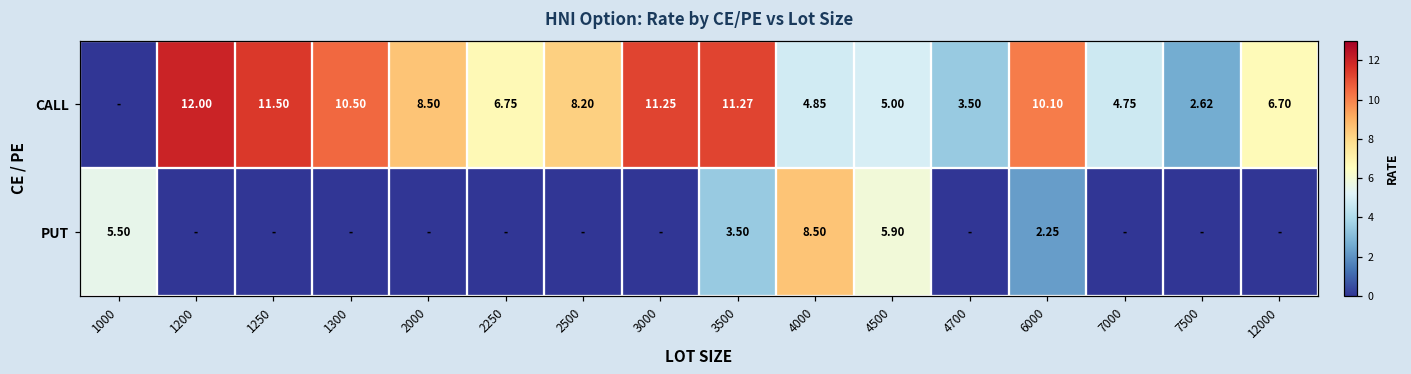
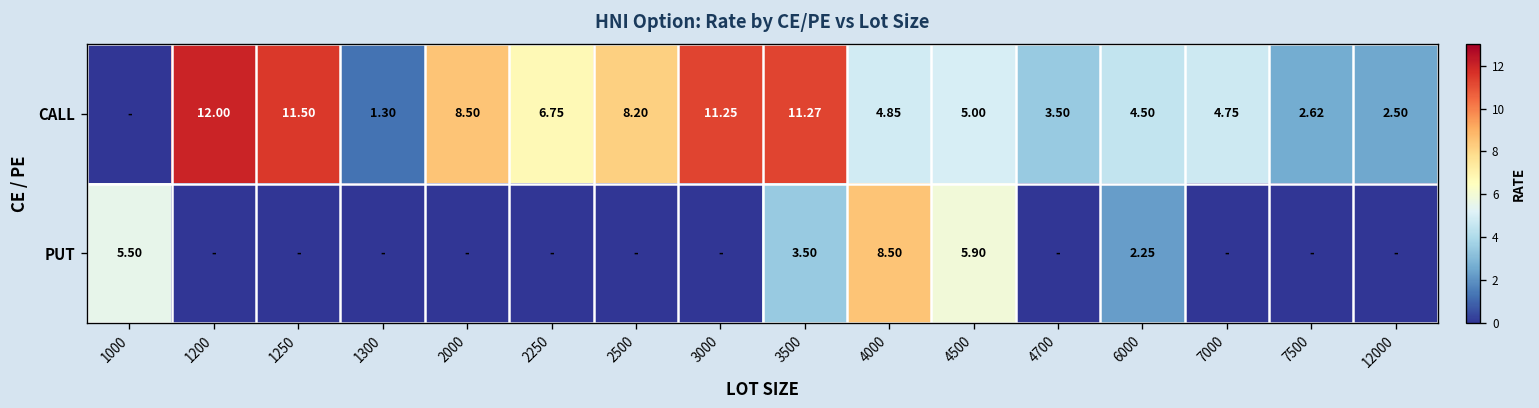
  {
    "CALL": {
      "1200": 12.00,
      "1250": 11.50,
-     "1300": 10.50,
+     "1300": 1.30,
      "2000": 8.50,
      "2250": 6.75,
      "2500": 8.20,
      "3000": 11.25,
      "3500": 11.27,
      "4000": 4.85,
      "4500": 5.00,
      "4700": 3.50,
-     "6000": 10.10,
+     "6000": 4.50,
      "7000": 4.75,
      "7500": 2.62,
-     "12000": 6.70
+     "12000": 2.50
    },
    "PUT": {
      "1000": 5.50,
      "3500": 3.50,
      "4000": 8.50,
      "4500": 5.90,
      "6000": 2.25
    }
  }
